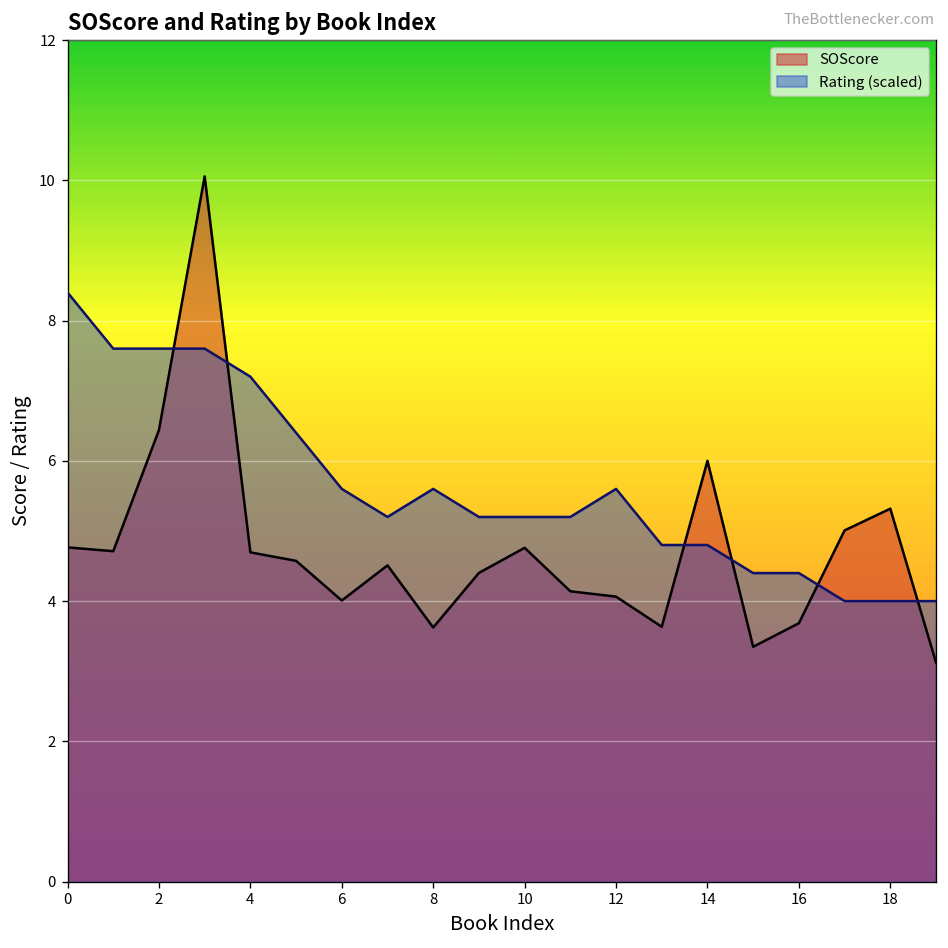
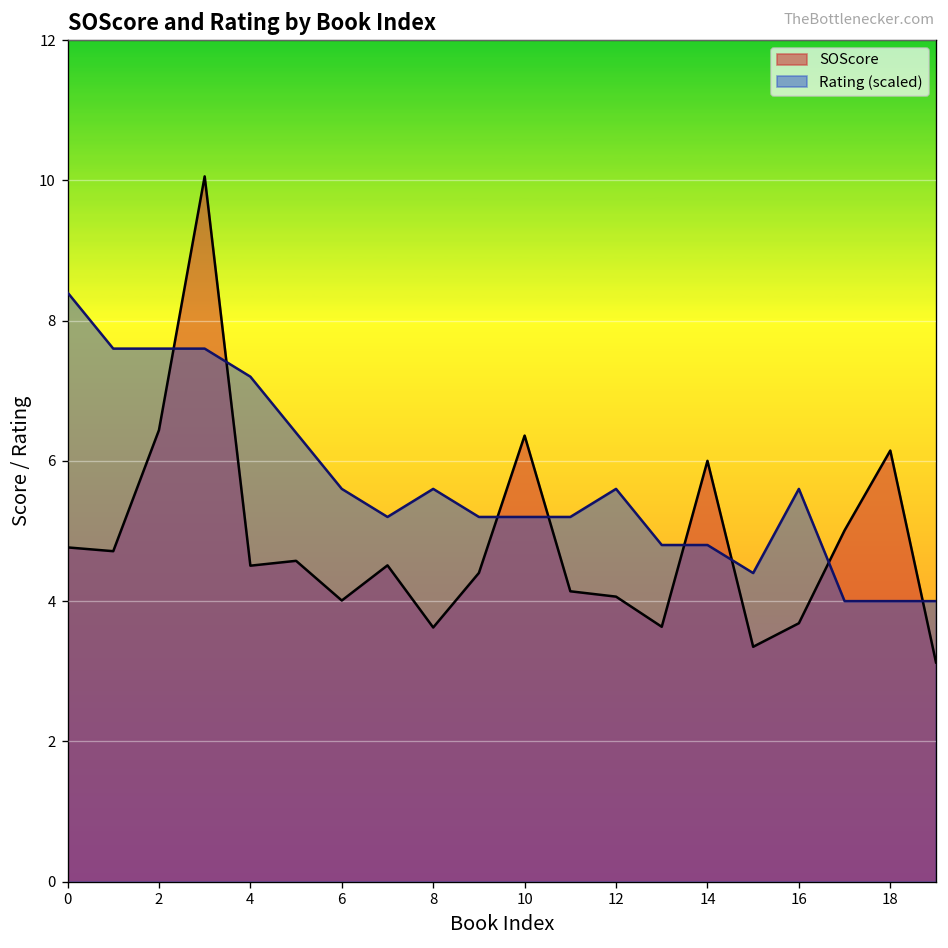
  {
    "SOScore": {
      "0": 4.8,
      "2": 6.4,
-     "4": 4.7,
+     "4": 4.5,
      "6": 4.0,
      "8": 3.6,
-     "10": 4.8,
+     "10": 6.4,
      "12": 4.1,
      "14": 6.0,
      "16": 3.7,
-     "18": 5.3
+     "18": 6.1
    },
    "Rating (scaled)": {
      "0": 8.4,
      "2": 7.6,
      "4": 7.2,
      "6": 5.6,
      "8": 5.6,
      "10": 5.2,
      "12": 5.6,
      "14": 4.8,
-     "16": 4.4,
+     "16": 5.6,
      "18": 4.0
    }
  }
